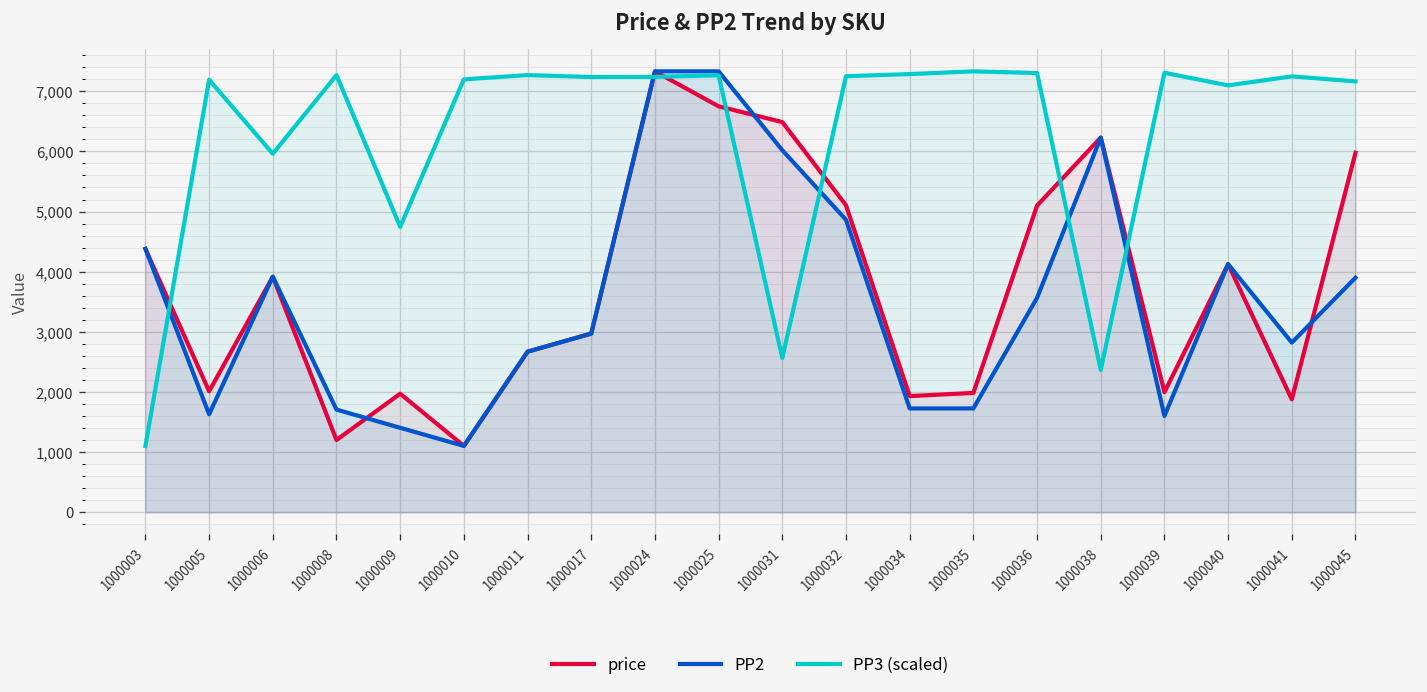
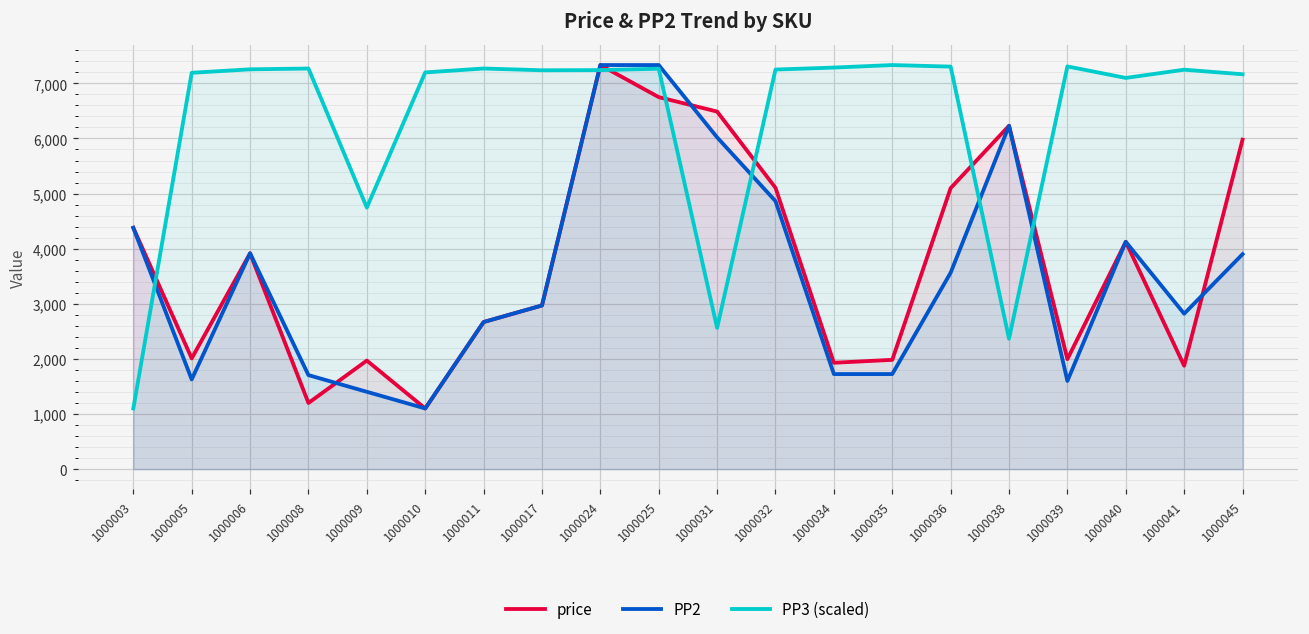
  {
    "price": {
      "1000005": "2,000",
      "1000008": "1,200",
      "1000009": "2,000",
      "1000025": "6,800",
      "1000031": "6,500",
      "1000032": "5,100",
      "1000034": "1,900",
      "1000035": "2,000",
      "1000036": "5,100",
      "1000039": "2,000",
      "1000041": "1,900",
      "1000045": "6,000"
    },
    "PP2": {
      "1000005": "1,600",
      "1000008": "1,700",
      "1000009": "1,400",
      "1000025": "7,300",
      "1000031": "6,000",
      "1000032": "4,900",
      "1000034": "1,700",
      "1000035": "1,700",
      "1000036": "3,600",
      "1000039": "1,600",
      "1000041": "2,800",
      "1000045": "3,900"
    },
    "PP3 (scaled)": {
      "1000003": "1,100",
      "1000005": "7,200",
-     "1000006": "6,000",
+     "1000006": "7,300",
      "1000008": "7,300",
      "1000009": "4,700",
      "1000010": "7,200",
      "1000011": "7,300",
      "1000017": "7,200",
      "1000024": "7,200",
      "1000025": "7,300",
      "1000031": "2,600",
      "1000032": "7,300",
      "1000034": "7,300",
      "1000035": "7,300",
      "1000036": "7,300",
      "1000038": "2,400",
      "1000039": "7,300",
      "1000040": "7,100",
      "1000041": "7,200",
      "1000045": "7,200"
    }
  }
